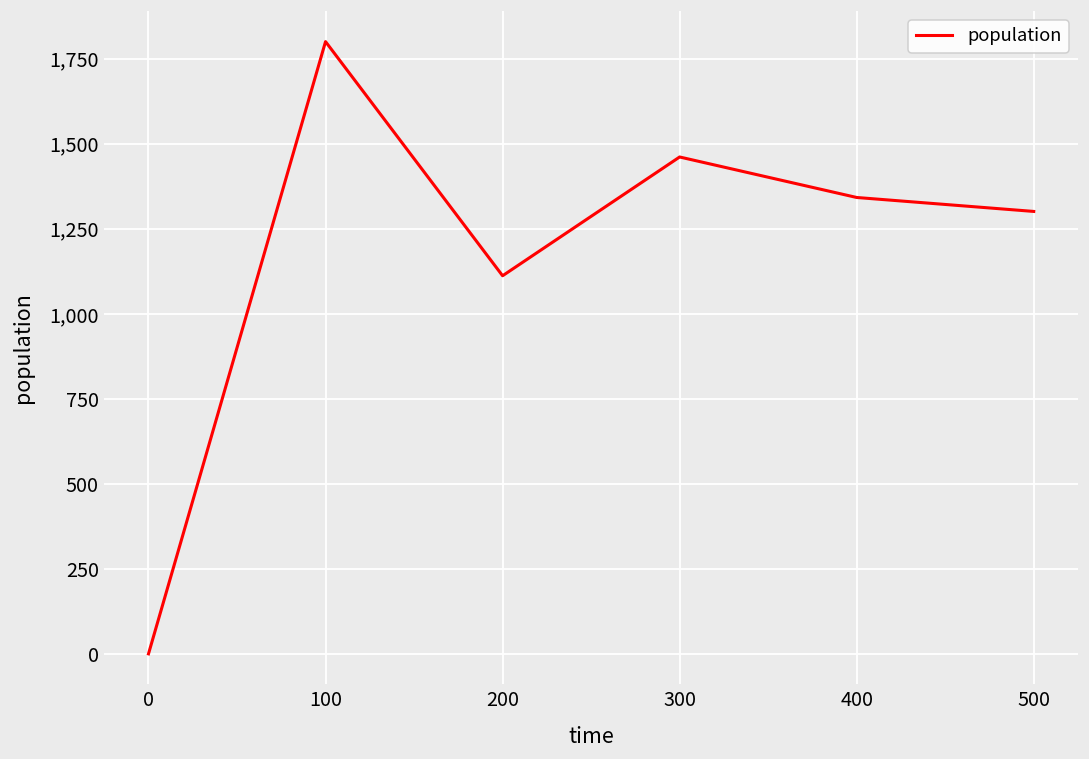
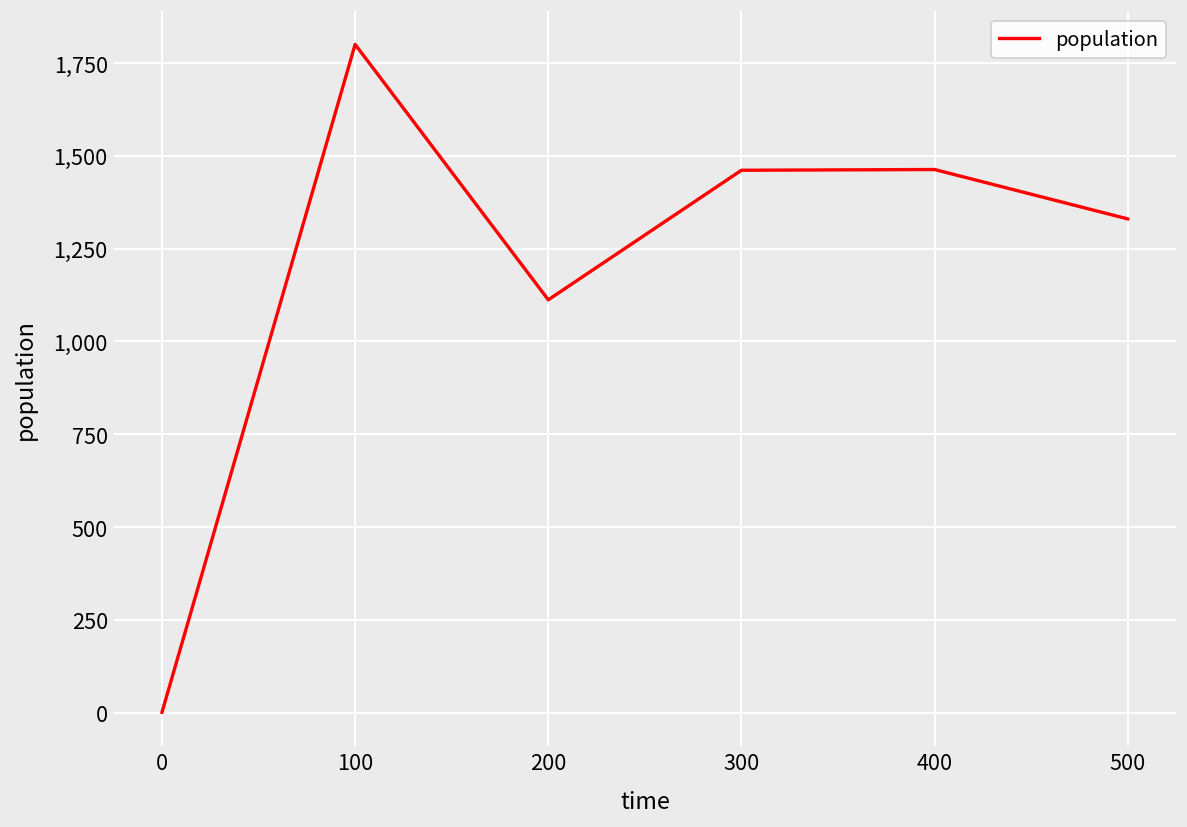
  {
    "0": "0",
    "100": "1,800",
    "200": "1,110",
    "300": "1,460",
-   "400": "1,340",
-   "500": "1,300"
+   "400": "1,460",
+   "500": "1,330"
  }
